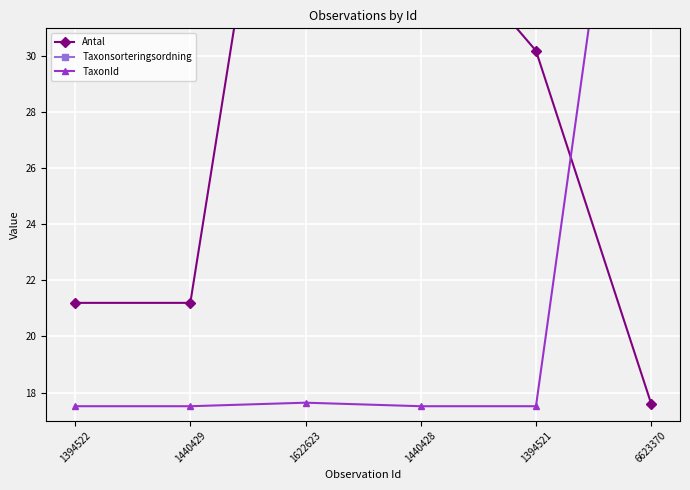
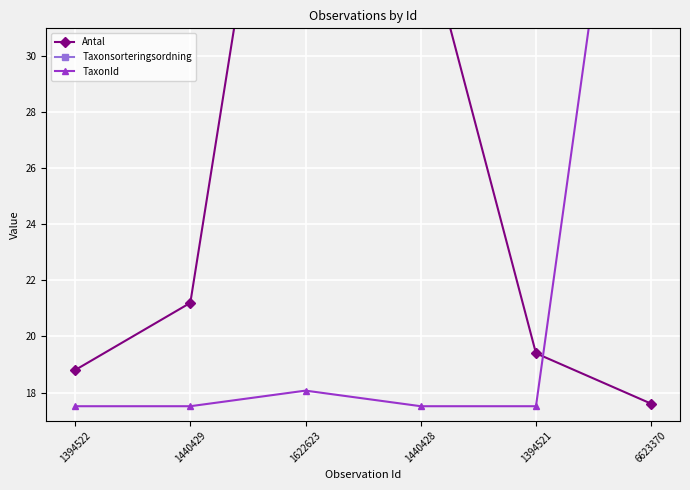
  {
    "Antal": {
-     "1394522": 21.2,
+     "1394522": 18.8,
      "1440429": 21.2,
-     "1394521": 30.2,
+     "1394521": 19.4,
      "6623370": 17.6
    },
    "TaxonId": {
      "1394522": 17.5,
      "1440429": 17.5,
-     "1622623": 17.6,
+     "1622623": 18.1,
      "1440428": 17.5,
      "1394521": 17.5
    }
  }
